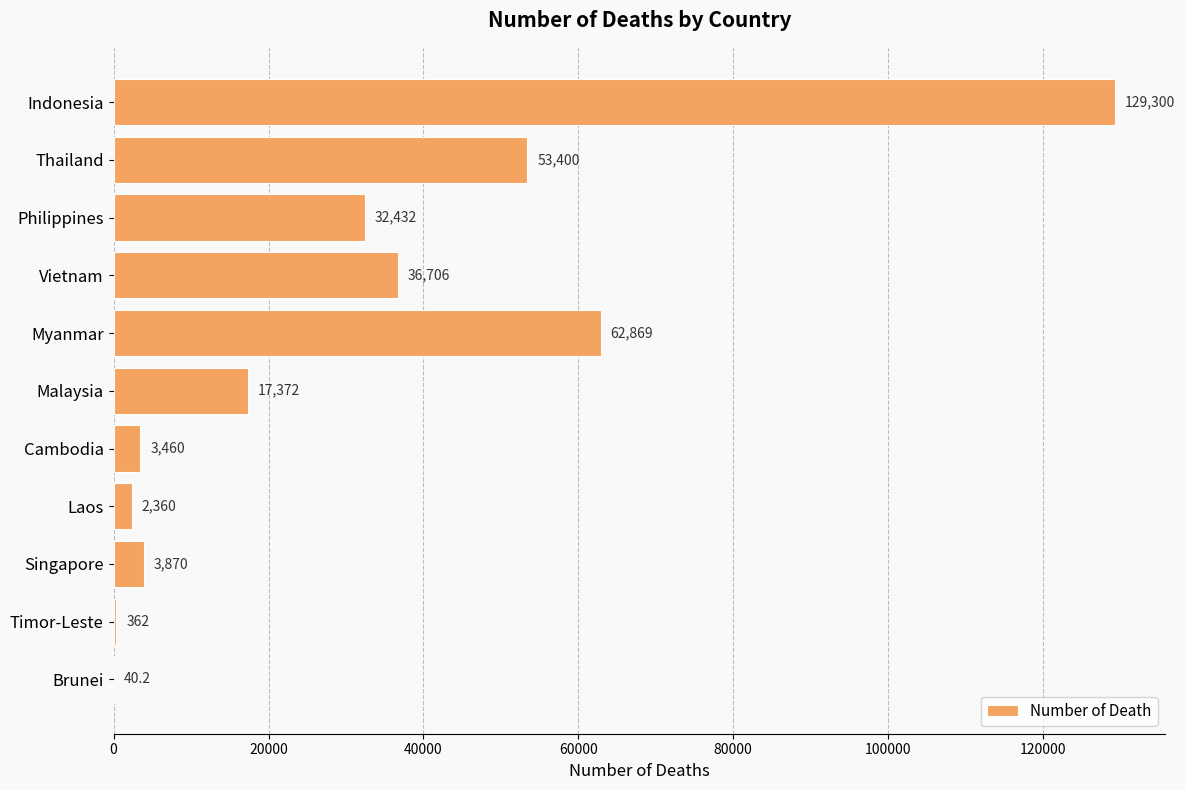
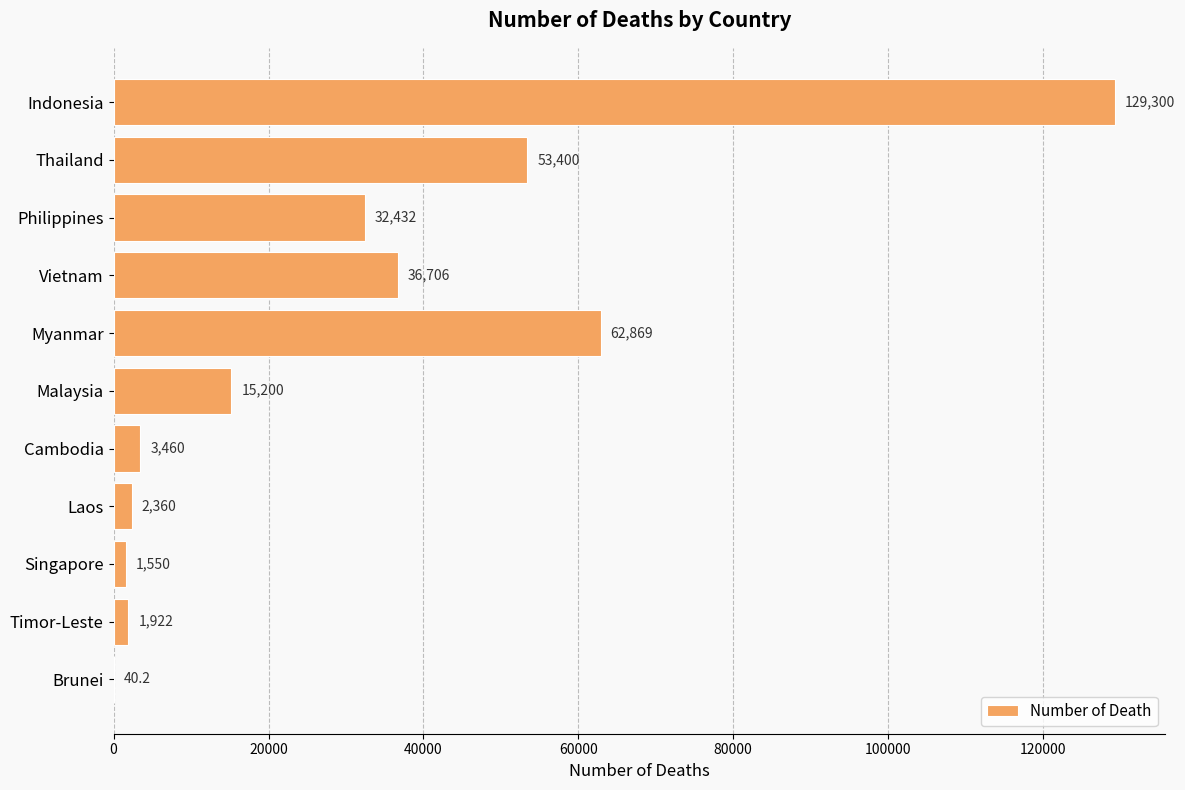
  {
    "Indonesia": "129,300",
    "Thailand": "53,400",
    "Philippines": "32,432",
    "Vietnam": "36,706",
    "Myanmar": "62,869",
-   "Malaysia": "17,372",
+   "Malaysia": "15,200",
    "Cambodia": "3,460",
    "Laos": "2,360",
-   "Singapore": "3,870",
-   "Timor-Leste": "362",
+   "Singapore": "1,550",
+   "Timor-Leste": "1,922",
    "Brunei": "40.2"
  }
